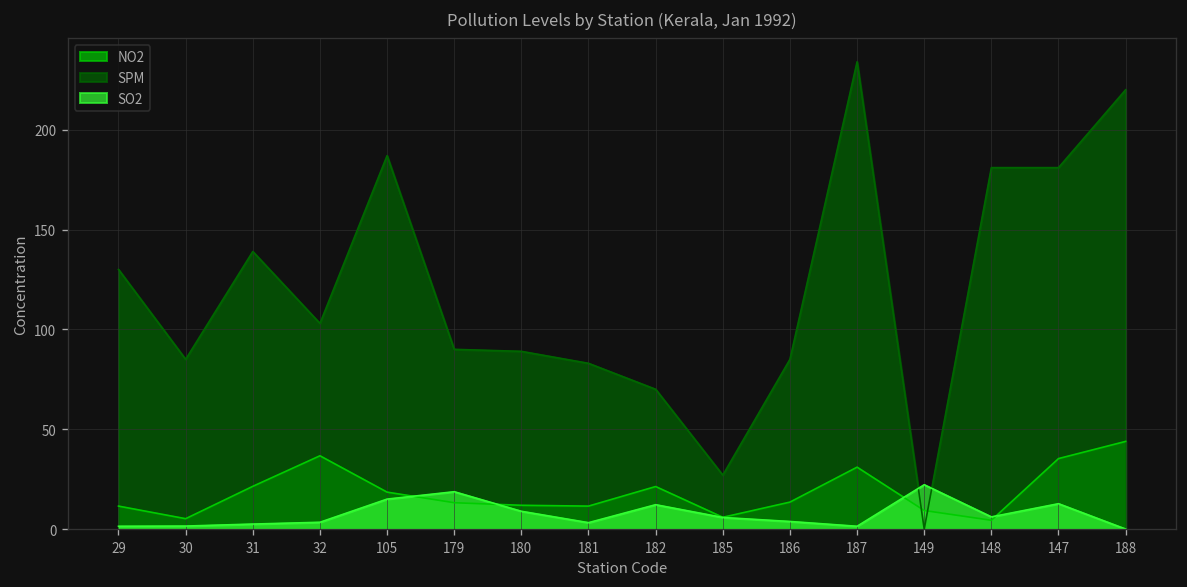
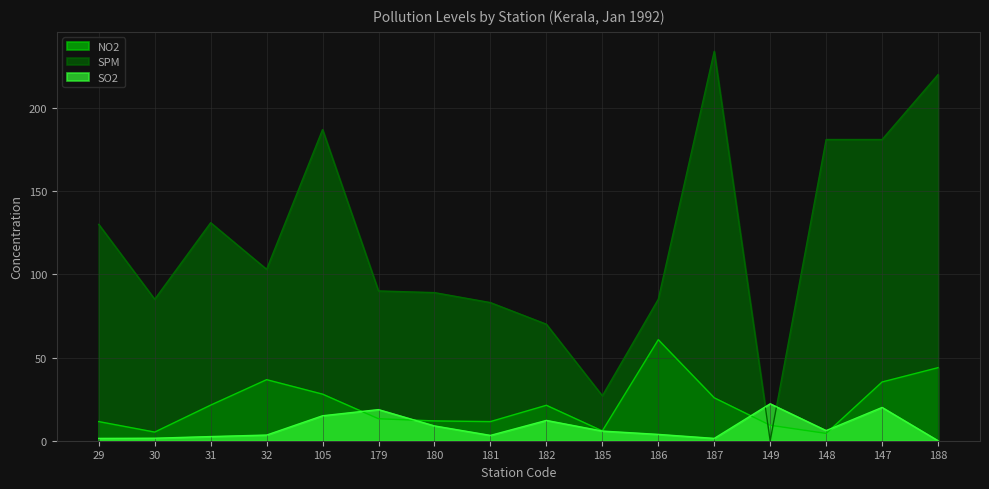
  {
    "NO2": {
      "29": 12,
      "30": 5,
      "31": 21,
      "32": 37,
-     "105": 19,
+     "105": 28,
      "179": 13,
      "180": 12,
      "181": 12,
      "182": 21,
-     "186": 14,
-     "187": 31,
+     "186": 61,
+     "187": 26,
      "149": 9,
      "148": 4,
      "147": 35,
      "188": 44
    },
    "SPM": {
      "29": 130,
      "30": 85,
-     "31": 139,
+     "31": 131,
      "32": 103,
      "105": 187,
      "179": 90,
      "180": 89,
      "181": 83,
      "182": 70,
      "185": 27,
      "186": 85,
      "187": 234,
      "149": 0,
      "148": 181,
      "147": 181,
      "188": 220
    },
    "SO2": {
      "29": 1,
      "30": 2,
      "31": 3,
      "32": 3,
      "105": 15,
      "179": 19,
      "180": 9,
      "181": 3,
      "182": 12,
      "186": 4,
      "187": 1,
      "149": 22,
      "148": 6,
-     "147": 13,
+     "147": 20,
      "188": 0
    }
  }
